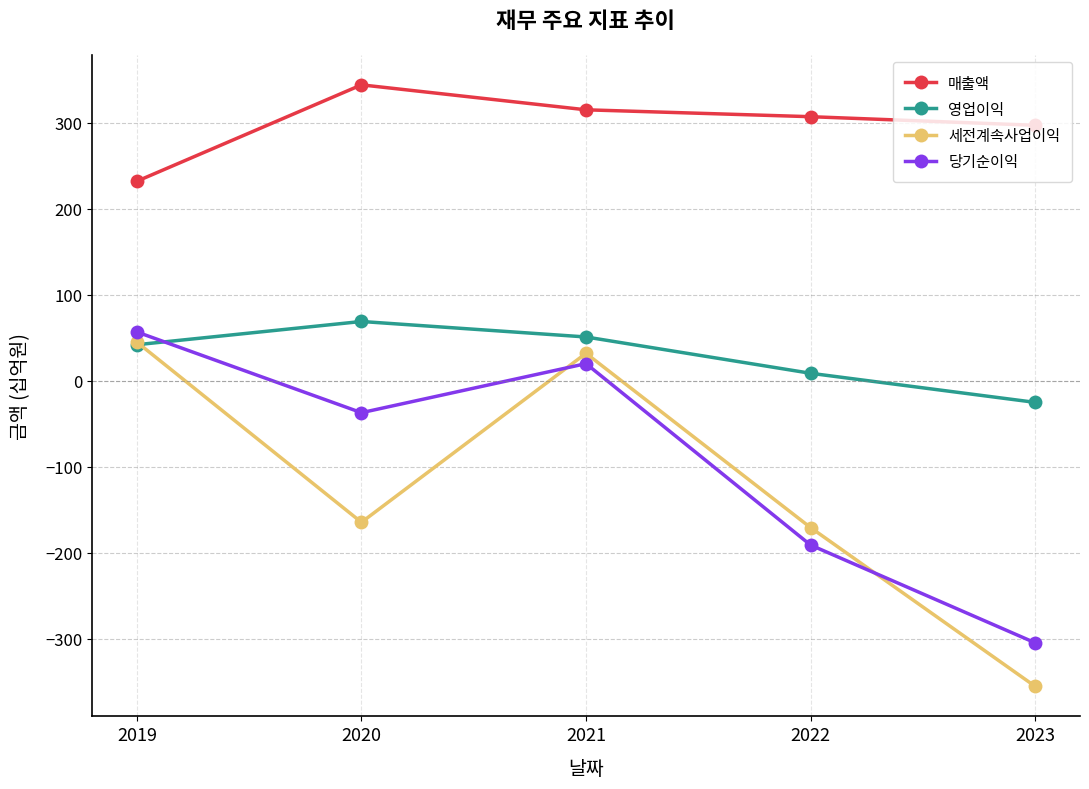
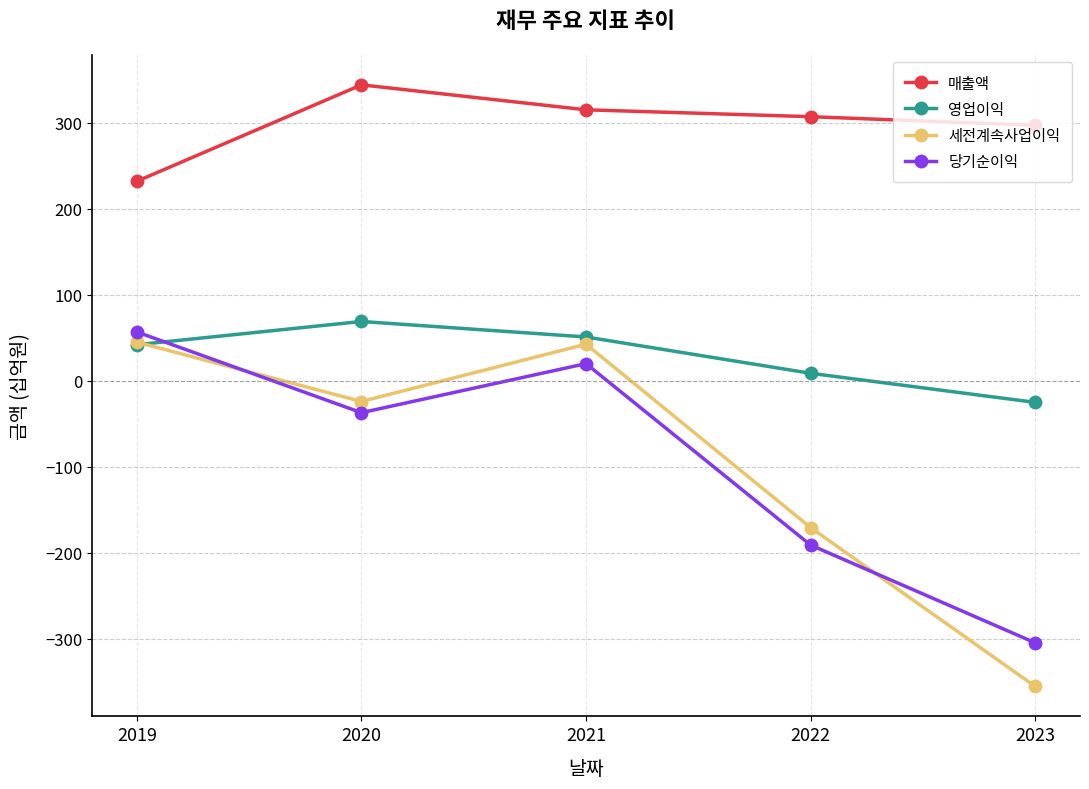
  {
    "매출액": {
      "2019": 230,
      "2020": 340,
      "2021": 320,
      "2022": 310
    },
    "영업이익": {
      "2019": 40,
      "2020": 70,
      "2021": 50,
      "2022": 10,
      "2023": -30
    },
    "세전계속사업이익": {
      "2019": 50,
-     "2020": -160,
-     "2021": 30,
+     "2020": -20,
+     "2021": 40,
      "2022": -170,
      "2023": -360
    },
    "당기순이익": {
      "2019": 60,
      "2020": -40,
      "2021": 20,
      "2022": -190,
      "2023": -300
    }
  }
